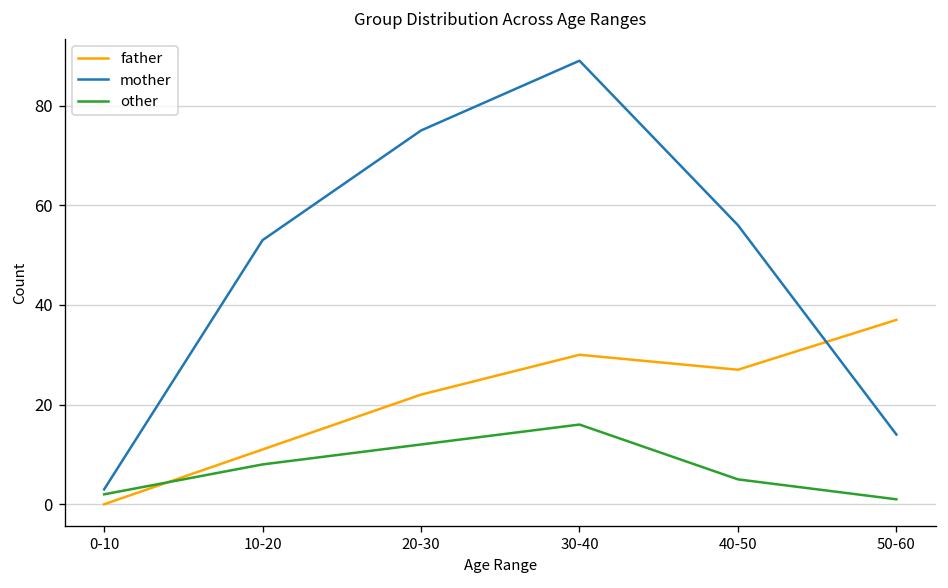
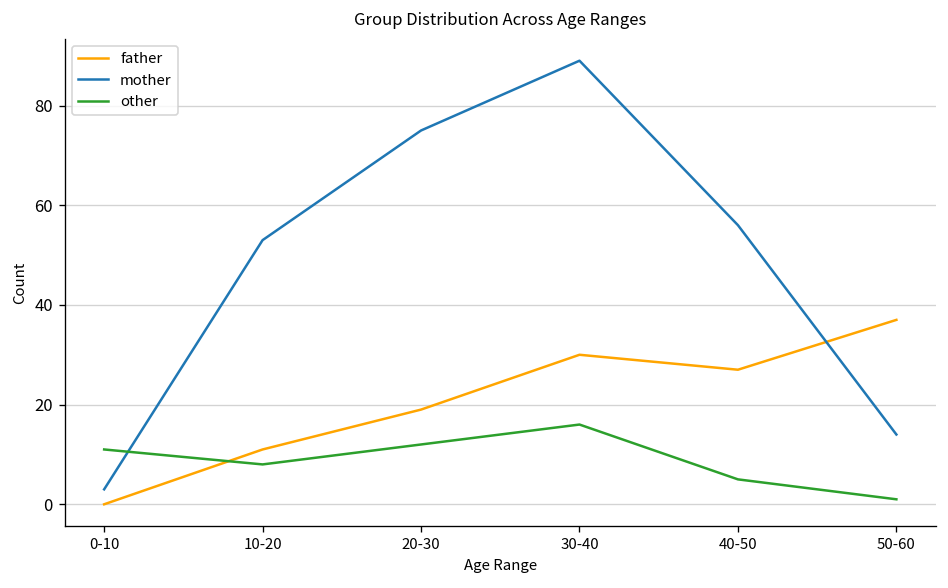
  {
    "father": {
      "0-10": 0,
      "10-20": 11,
-     "20-30": 22,
+     "20-30": 19,
      "30-40": 30,
      "40-50": 27,
      "50-60": 37
    },
    "mother": {
      "0-10": 3,
      "10-20": 53,
      "20-30": 75,
      "30-40": 89,
      "40-50": 56,
      "50-60": 14
    },
    "other": {
-     "0-10": 2,
+     "0-10": 11,
      "10-20": 8,
      "20-30": 12,
      "30-40": 16,
      "40-50": 5,
      "50-60": 1
    }
  }
